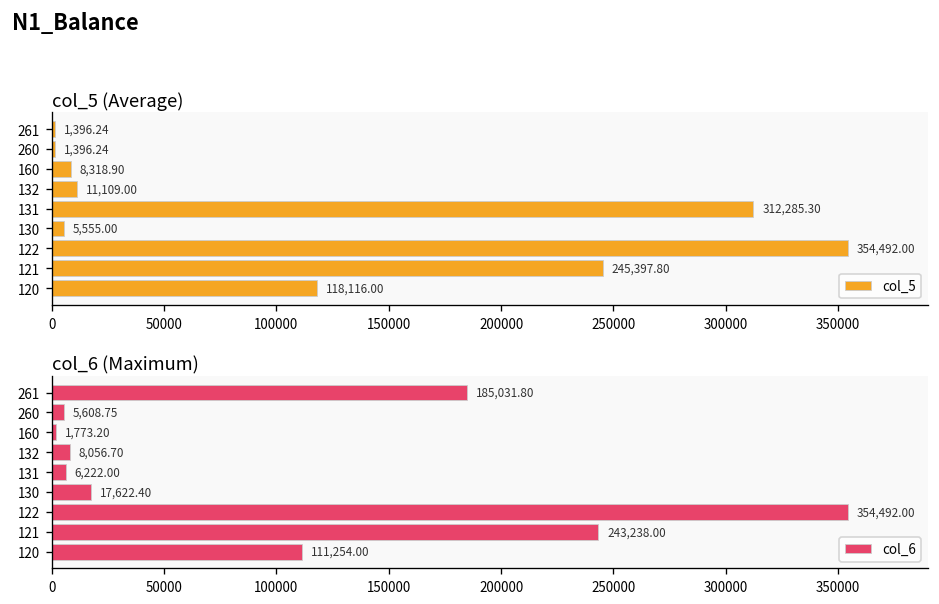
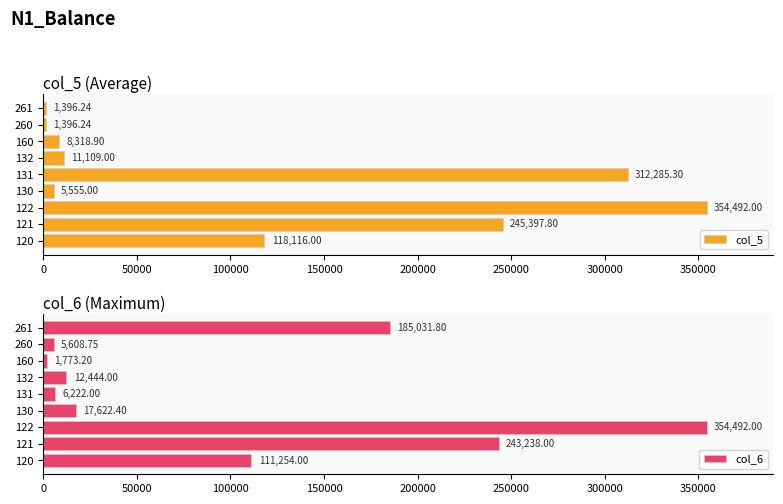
  {
    "col_5 (Average)": {
      "261": "1,396.24",
      "260": "1,396.24",
      "160": "8,318.90",
      "132": "11,109.00",
      "131": "312,285.30",
      "130": "5,555.00",
      "122": "354,492.00",
      "121": "245,397.80",
      "120": "118,116.00"
    },
    "col_6 (Maximum)": {
      "261": "185,031.80",
      "260": "5,608.75",
      "160": "1,773.20",
-     "132": "8,056.70",
+     "132": "12,444.00",
      "131": "6,222.00",
      "130": "17,622.40",
      "122": "354,492.00",
      "121": "243,238.00",
      "120": "111,254.00"
    }
  }
